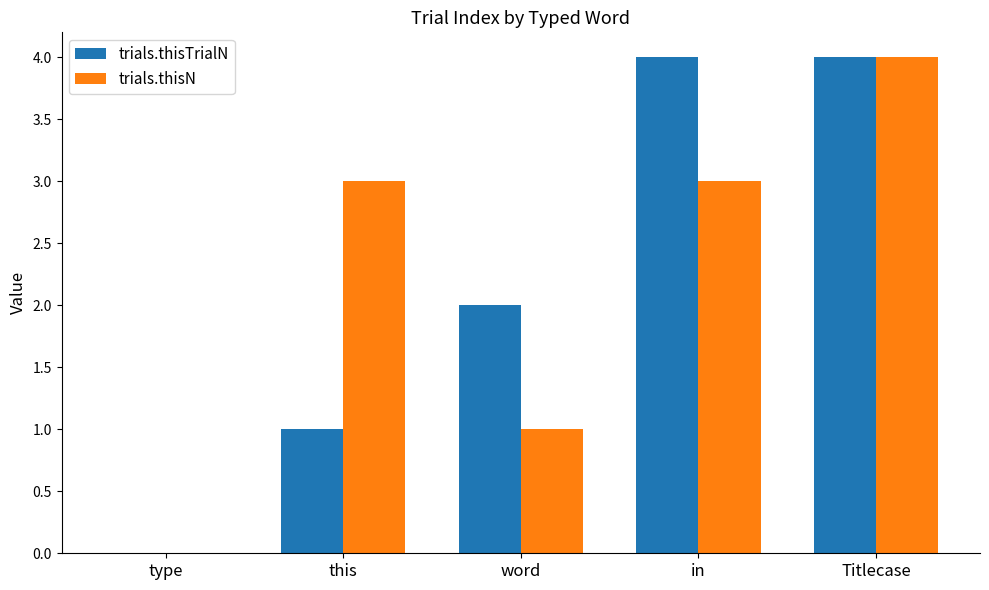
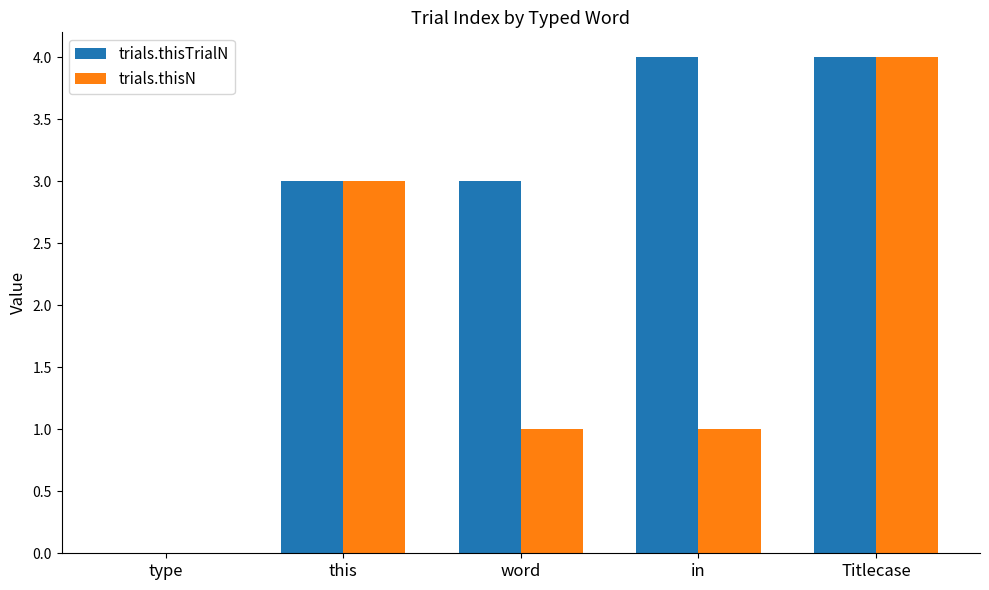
  {
    "trials.thisTrialN": {
      "type": 0,
-     "this": 1,
-     "word": 2,
+     "this": 3,
+     "word": 3,
      "in": 4,
      "Titlecase": 4
    },
    "trials.thisN": {
      "type": 0,
      "this": 3,
      "word": 1,
-     "in": 3,
+     "in": 1,
      "Titlecase": 4
    }
  }
